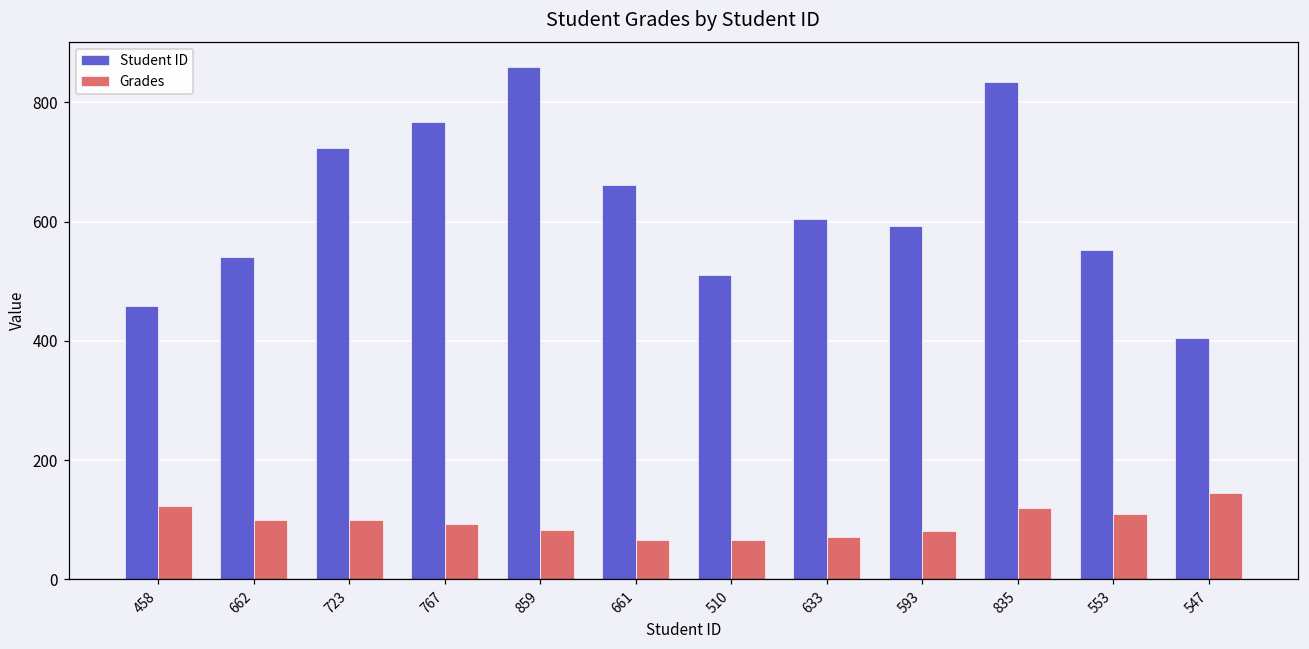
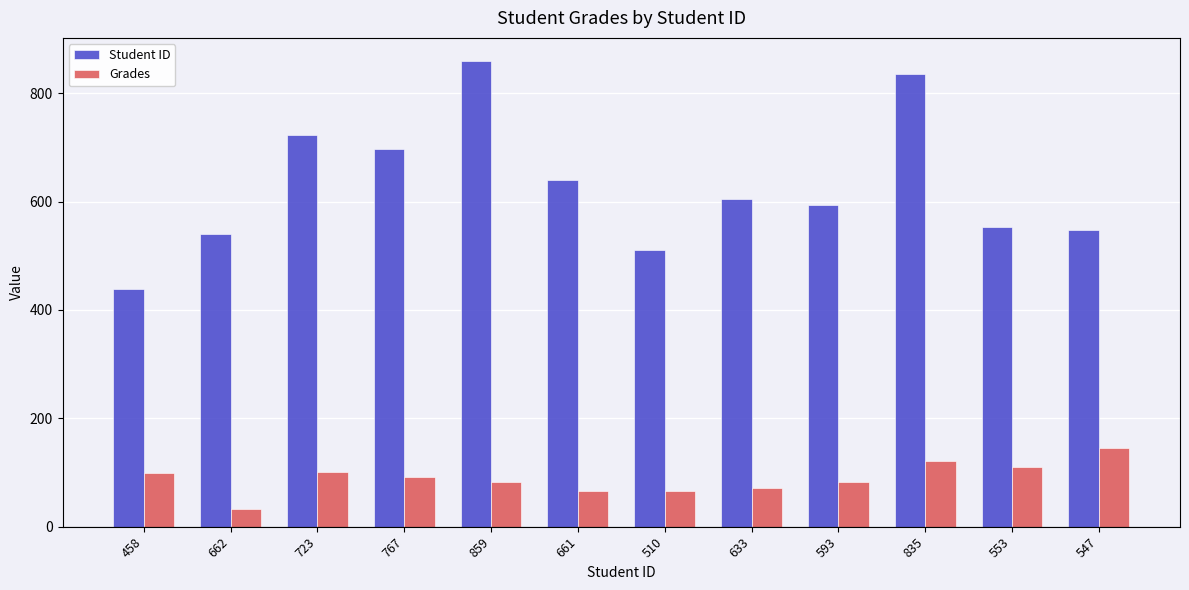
  {
    "Student ID": {
-     "458": 460,
+     "458": 440,
      "662": 540,
      "723": 720,
-     "767": 770,
+     "767": 700,
      "859": 860,
-     "661": 660,
+     "661": 640,
      "510": 510,
      "633": 600,
      "593": 590,
      "835": 840,
      "553": 550,
-     "547": 410
+     "547": 550
    },
    "Grades": {
-     "458": 120,
-     "662": 100,
+     "458": 100,
+     "662": 30,
      "723": 100,
      "767": 90,
      "859": 80,
      "661": 70,
      "510": 70,
      "633": 70,
      "593": 80,
      "835": 120,
      "553": 110,
      "547": 150
    }
  }
